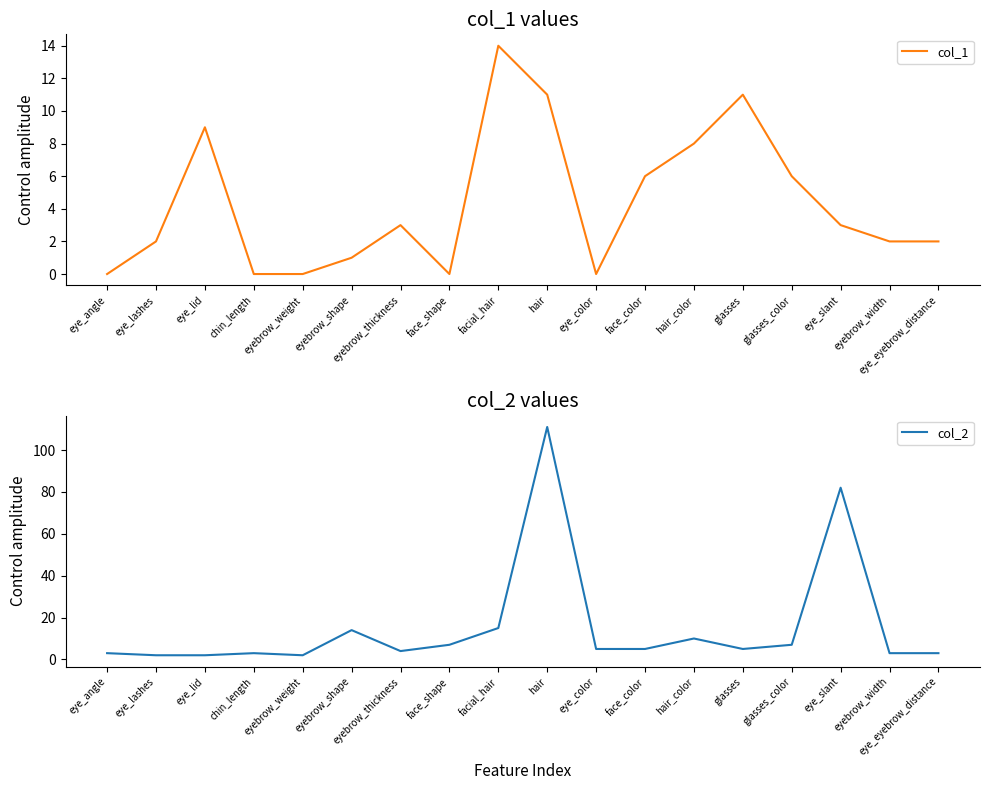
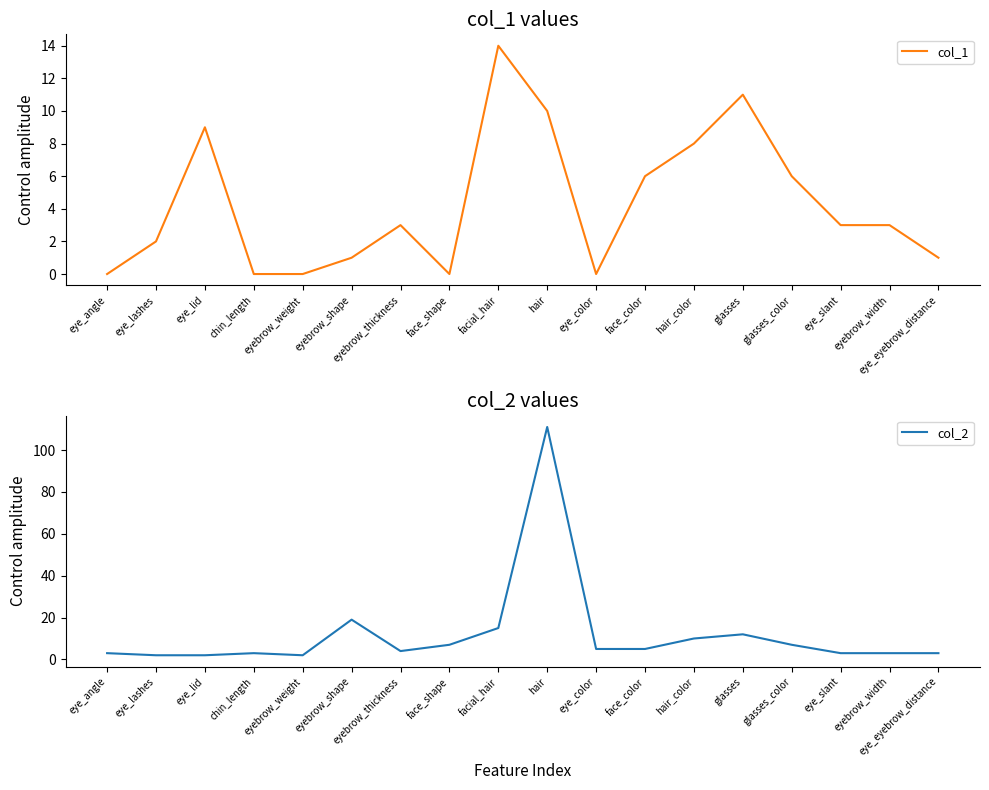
  {
    "col_1 values": {
      "eye_angle": 0,
      "eye_lashes": 2,
      "eye_lid": 9,
      "chin_length": 0,
      "eyebrow_weight": 0,
      "eyebrow_shape": 1,
      "eyebrow_thickness": 3,
      "face_shape": 0,
      "facial_hair": 14,
-     "hair": 11,
+     "hair": 10,
      "eye_color": 0,
      "face_color": 6,
      "hair_color": 8,
      "glasses": 11,
      "glasses_color": 6,
      "eye_slant": 3,
-     "eyebrow_width": 2,
-     "eye_eyebrow_distance": 2
+     "eyebrow_width": 3,
+     "eye_eyebrow_distance": 1
    },
    "col_2 values": {
      "eye_angle": 3,
      "eye_lashes": 2,
      "eye_lid": 2,
      "chin_length": 3,
      "eyebrow_weight": 2,
-     "eyebrow_shape": 14,
+     "eyebrow_shape": 19,
      "eyebrow_thickness": 4,
      "face_shape": 7,
      "facial_hair": 15,
      "hair": 111,
      "eye_color": 5,
      "face_color": 5,
      "hair_color": 10,
-     "glasses": 5,
+     "glasses": 12,
      "glasses_color": 7,
-     "eye_slant": 82,
+     "eye_slant": 3,
      "eyebrow_width": 3,
      "eye_eyebrow_distance": 3
    }
  }
